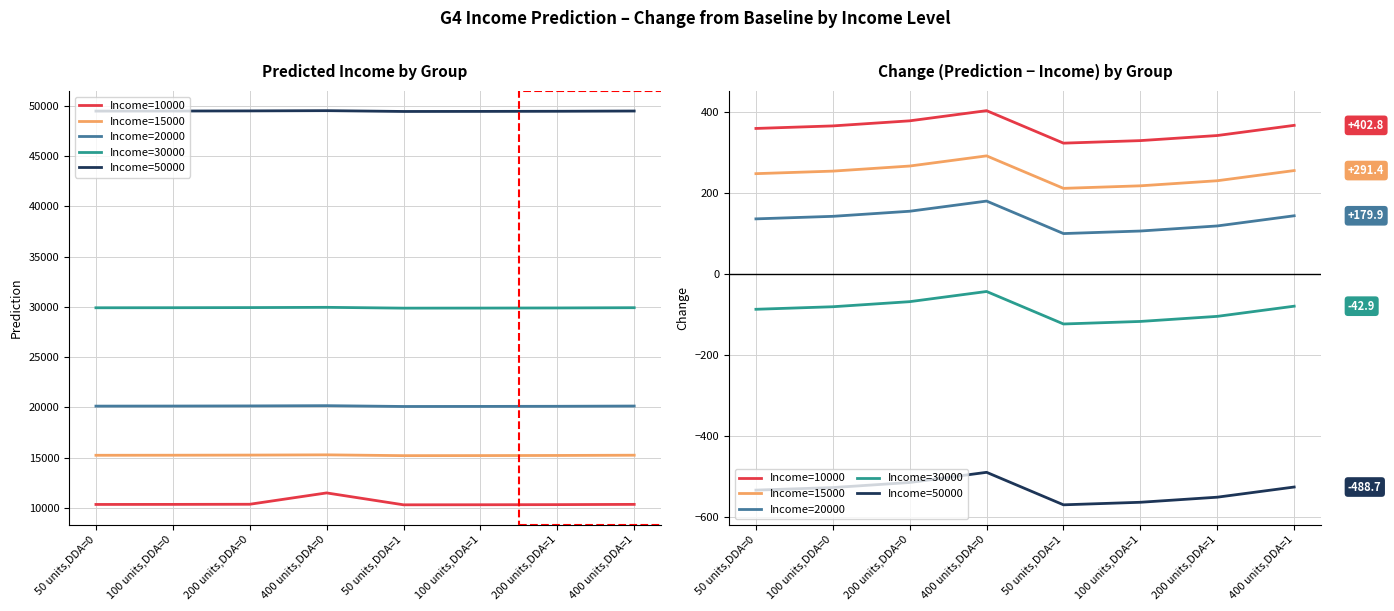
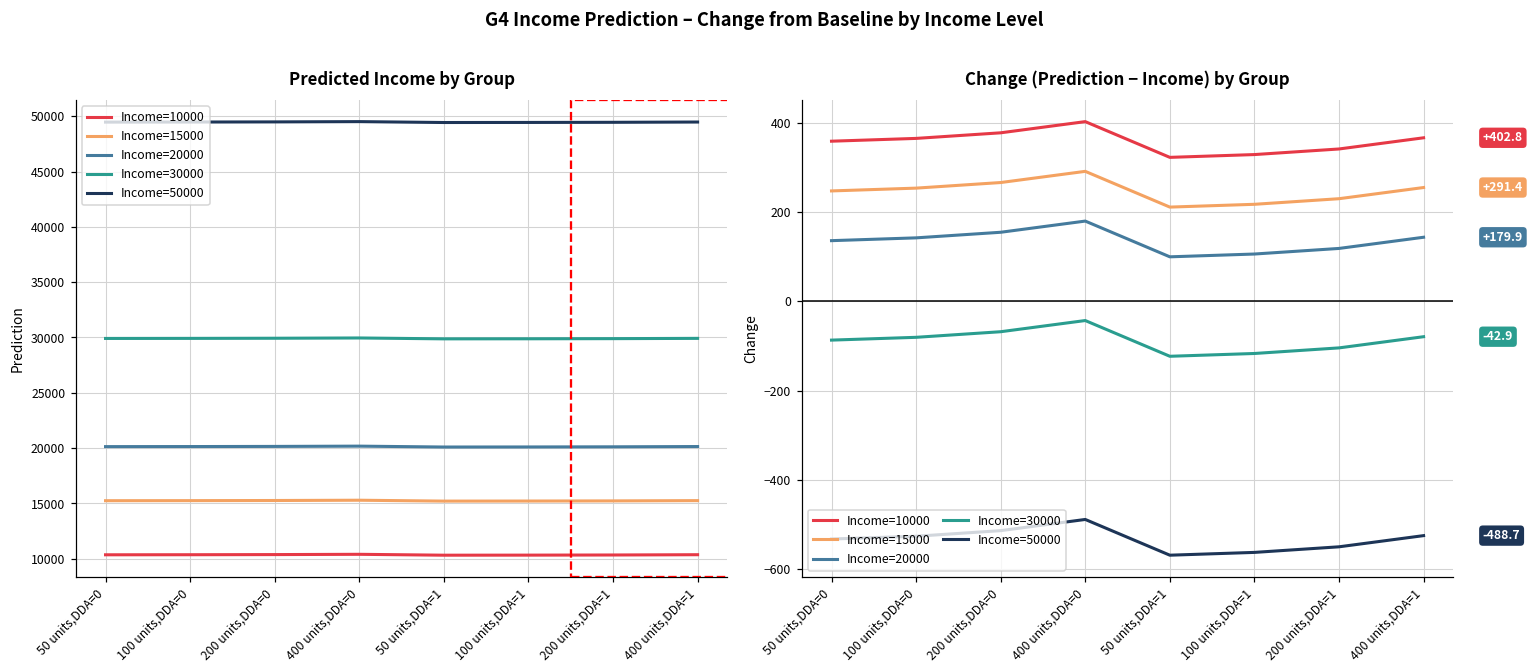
  {
    "Predicted Income by Group": {
      "Income=10000": {
        "50 units,DDA=0": 10400,
        "100 units,DDA=0": 10400,
        "200 units,DDA=0": 10400,
-       "400 units,DDA=0": 11500,
+       "400 units,DDA=0": 10400,
        "50 units,DDA=1": 10300,
        "100 units,DDA=1": 10300,
        "200 units,DDA=1": 10300,
        "400 units,DDA=1": 10400
      },
      "Income=15000": {
        "50 units,DDA=0": 15200,
        "100 units,DDA=0": 15300,
        "200 units,DDA=0": 15300,
        "400 units,DDA=0": 15300,
        "50 units,DDA=1": 15200,
        "100 units,DDA=1": 15200,
        "200 units,DDA=1": 15200,
        "400 units,DDA=1": 15300
      },
      "Income=50000": {
        "200 units,DDA=0": 49500,
        "400 units,DDA=0": 49500,
        "50 units,DDA=1": 49400,
        "100 units,DDA=1": 49400,
        "200 units,DDA=1": 49400,
        "400 units,DDA=1": 49500
      }
    },
    "Change (Prediction − Income) by Group": {
      "Income=10000": {
        "50 units,DDA=0": 360,
        "100 units,DDA=0": 370,
        "200 units,DDA=0": 380,
        "400 units,DDA=0": 400,
        "50 units,DDA=1": 320,
        "100 units,DDA=1": 330,
        "200 units,DDA=1": 340,
        "400 units,DDA=1": 370
      },
      "Income=15000": {
        "50 units,DDA=0": 250,
        "100 units,DDA=0": 250,
        "200 units,DDA=0": 270,
        "400 units,DDA=0": 290,
        "50 units,DDA=1": 210,
        "100 units,DDA=1": 220,
        "200 units,DDA=1": 230,
        "400 units,DDA=1": 260
      },
      "Income=50000": {
        "400 units,DDA=0": -490,
        "50 units,DDA=1": -570,
        "100 units,DDA=1": -560,
        "200 units,DDA=1": -550,
        "400 units,DDA=1": -520
      }
    }
  }
